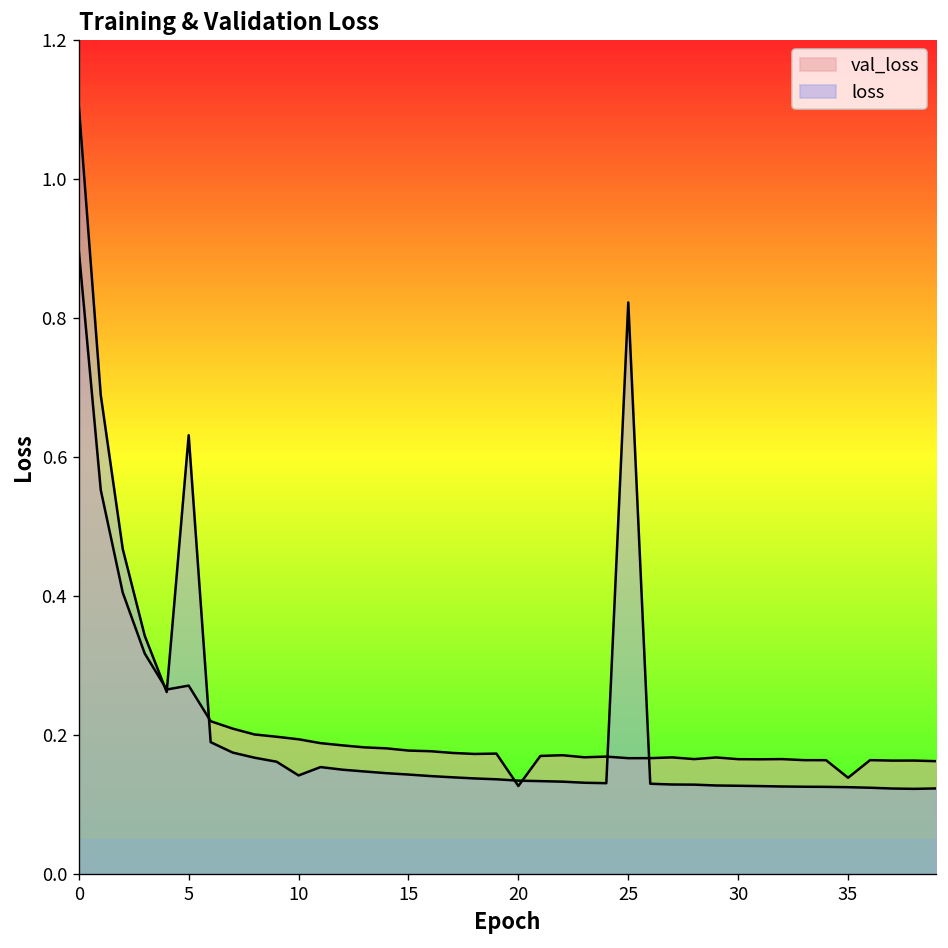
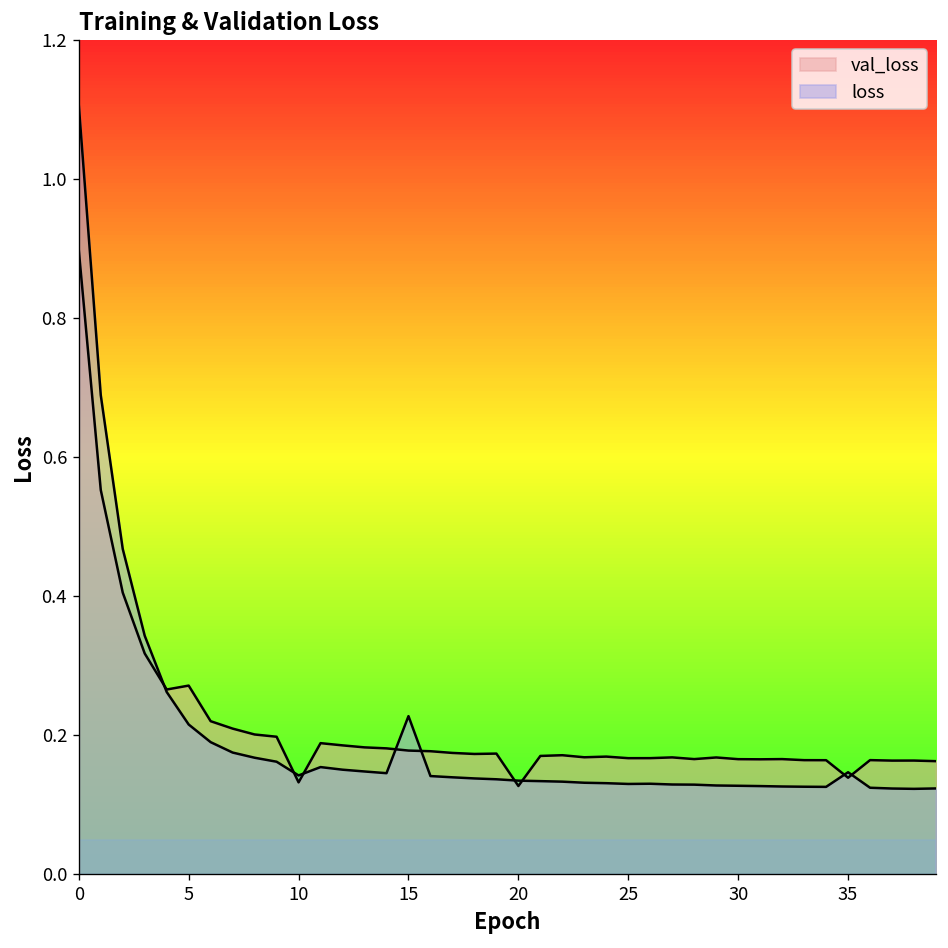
  {
    "val_loss": {
      "0": 0.90,
      "5": 0.27,
-     "10": 0.19,
+     "10": 0.13,
      "15": 0.18,
      "20": 0.13,
      "25": 0.17,
      "30": 0.17,
      "35": 0.14
    },
    "loss": {
      "0": 1.11,
-     "5": 0.63,
+     "5": 0.22,
      "10": 0.14,
-     "15": 0.14,
+     "15": 0.23,
      "20": 0.13,
-     "25": 0.82,
+     "25": 0.13,
      "30": 0.13,
-     "35": 0.13
+     "35": 0.15
    }
  }
